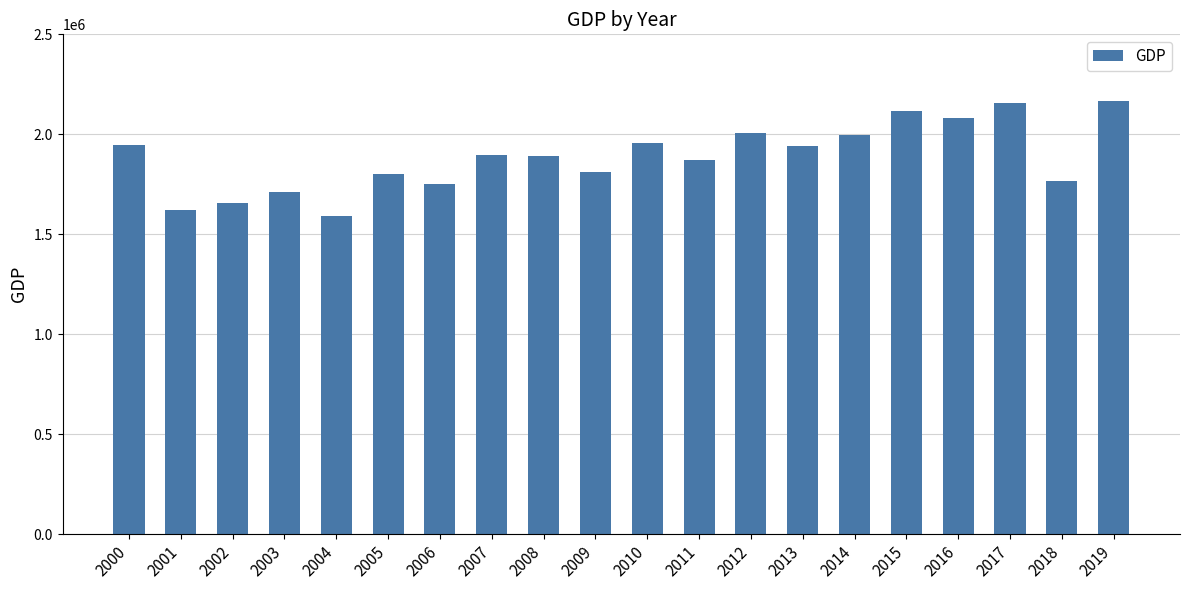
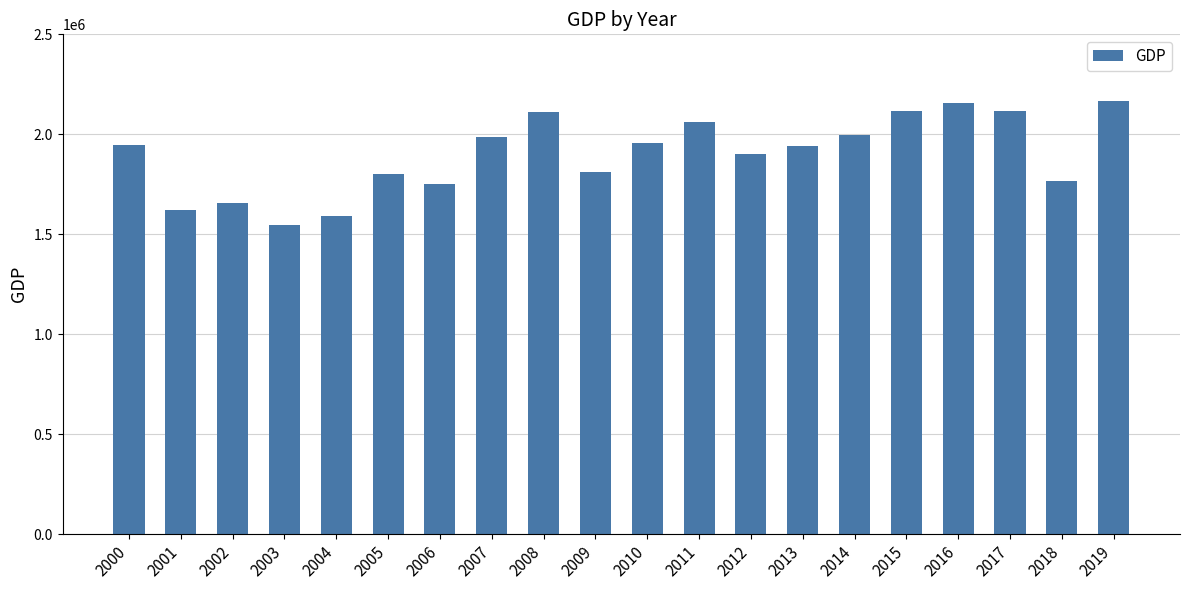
  {
    "2000": 1950000,
    "2001": 1620000,
    "2002": 1660000,
-   "2003": 1710000,
+   "2003": 1540000,
    "2004": 1590000,
    "2005": 1800000,
    "2006": 1750000,
-   "2007": 1890000,
-   "2008": 1890000,
+   "2007": 1990000,
+   "2008": 2110000,
    "2009": 1810000,
    "2010": 1960000,
-   "2011": 1870000,
-   "2012": 2010000,
+   "2011": 2060000,
+   "2012": 1900000,
    "2013": 1940000,
    "2014": 2000000,
    "2015": 2120000,
-   "2016": 2080000,
-   "2017": 2160000,
+   "2016": 2160000,
+   "2017": 2120000,
    "2018": 1770000,
    "2019": 2170000
  }
